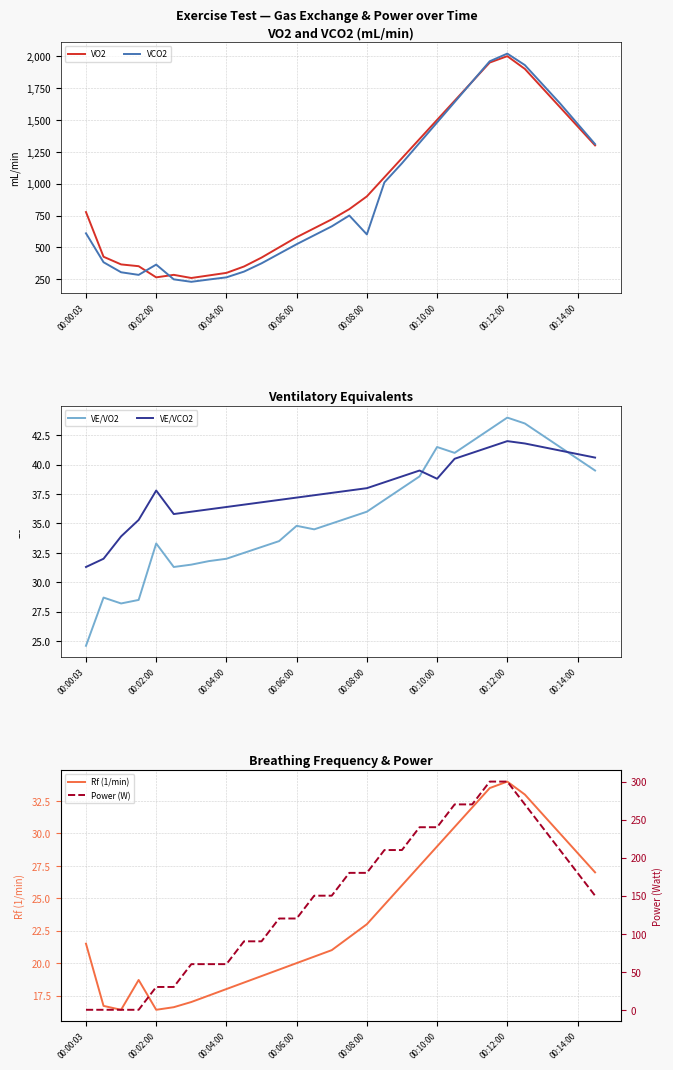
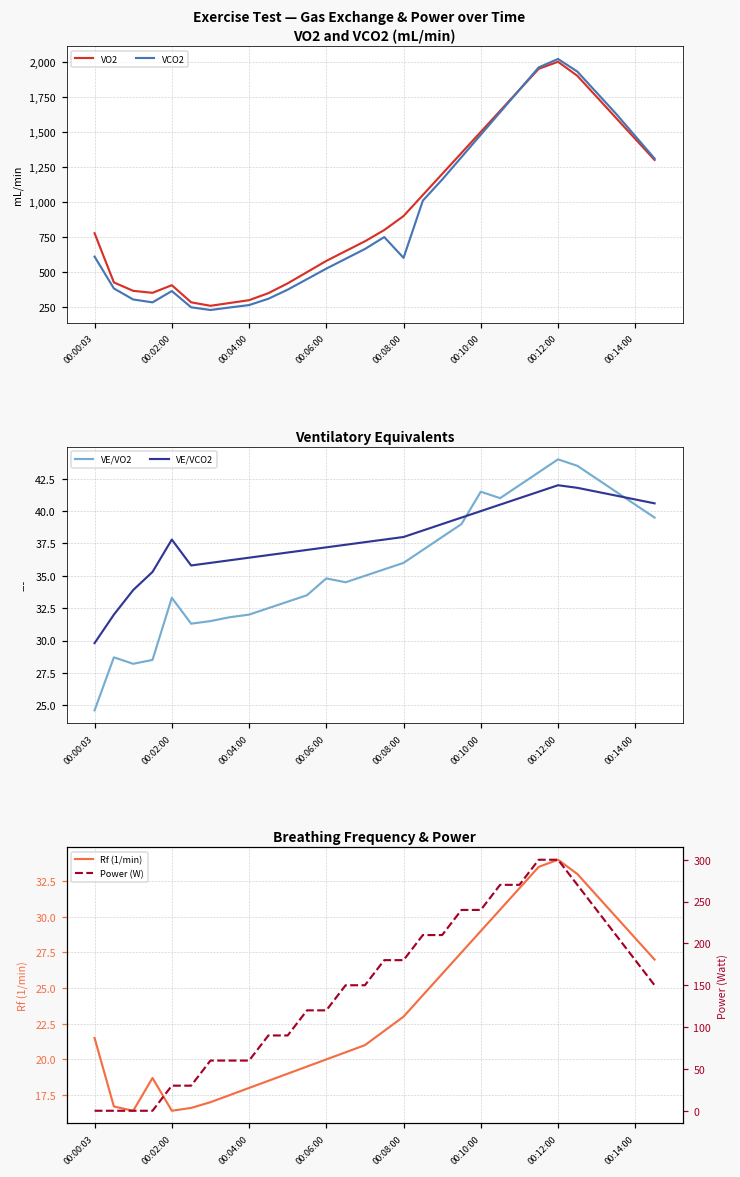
  {
    "VO2 and VCO2 (mL/min)": {
      "VO2": {
        "00:00:03": "780",
-       "00:02:00": "270",
+       "00:02:00": "410",
        "00:04:00": "300",
        "00:06:00": "580",
        "00:08:00": "900",
        "00:10:00": "1,500",
        "00:12:00": "2,000",
        "00:14:00": "1,450"
      },
      "VCO2": {
        "00:00:03": "610",
        "00:02:00": "370",
        "00:04:00": "270",
        "00:06:00": "530",
        "00:08:00": "600",
        "00:10:00": "1,480",
        "00:12:00": "2,020",
        "00:14:00": "1,470"
      }
    },
    "Ventilatory Equivalents": {
      "VE/VO2": {
        "00:00:03": "24.6",
        "00:02:00": "33.3",
        "00:04:00": "32.0",
        "00:06:00": "34.8",
        "00:08:00": "36.0",
        "00:10:00": "41.5",
        "00:12:00": "44.0",
        "00:14:00": "40.5"
      },
      "VE/VCO2": {
-       "00:00:03": "31.3",
+       "00:00:03": "29.8",
        "00:02:00": "37.8",
        "00:04:00": "36.4",
        "00:06:00": "37.2",
        "00:08:00": "38.0",
-       "00:10:00": "38.8",
+       "00:10:00": "40.0",
        "00:12:00": "42.0",
        "00:14:00": "40.9"
      }
    }
  }
